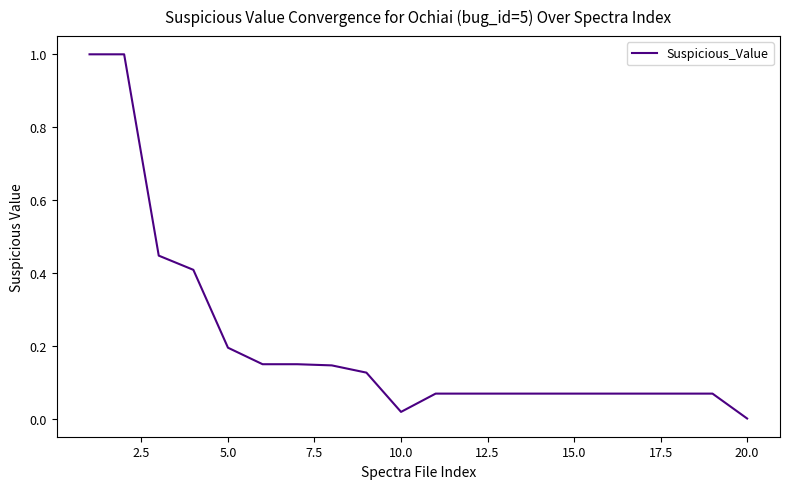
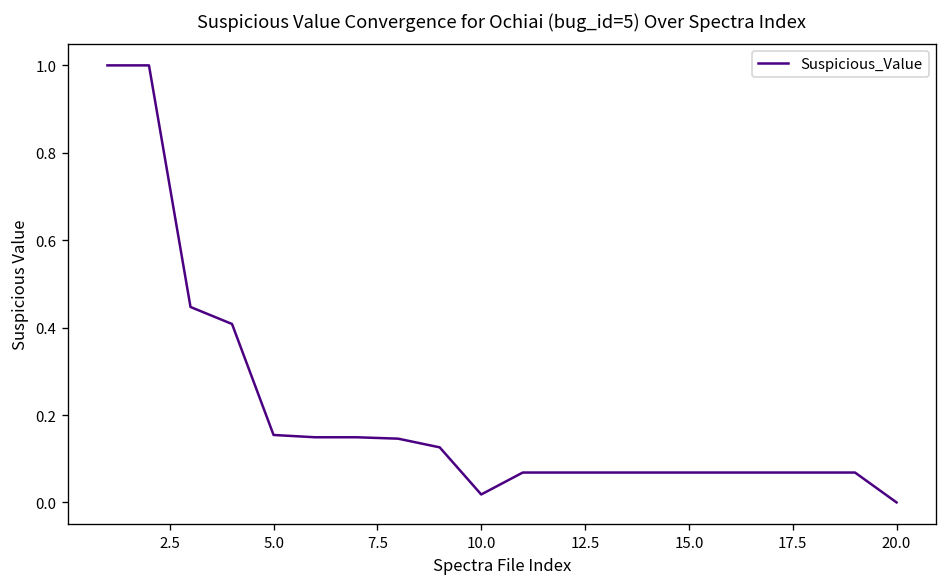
  {
-   "5.0": 0.19,
+   "5.0": 0.15,
    "10.0": 0.02,
    "15.0": 0.07,
    "20.0": 0.00
  }
